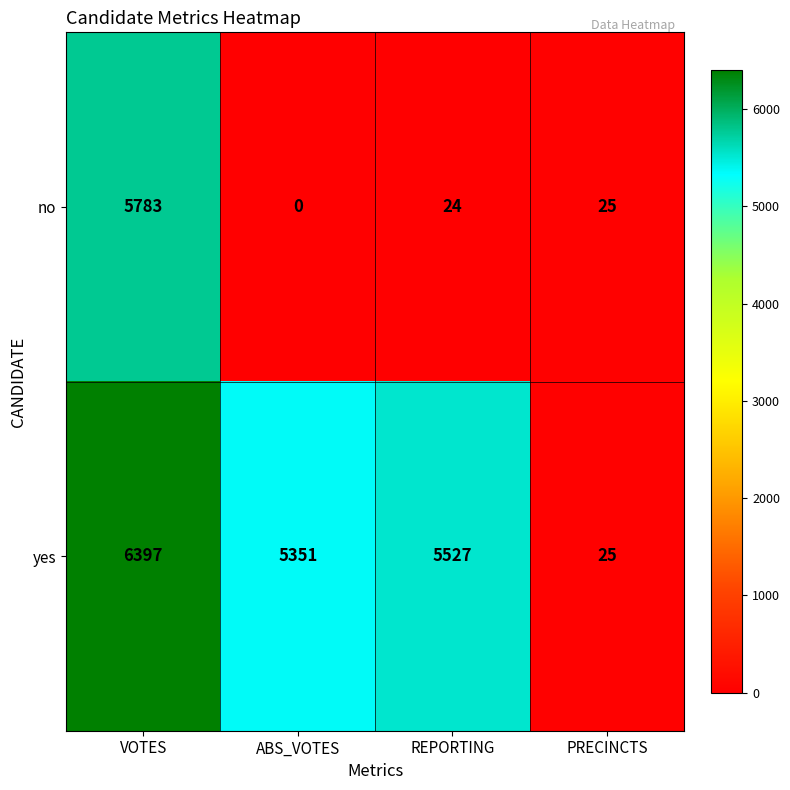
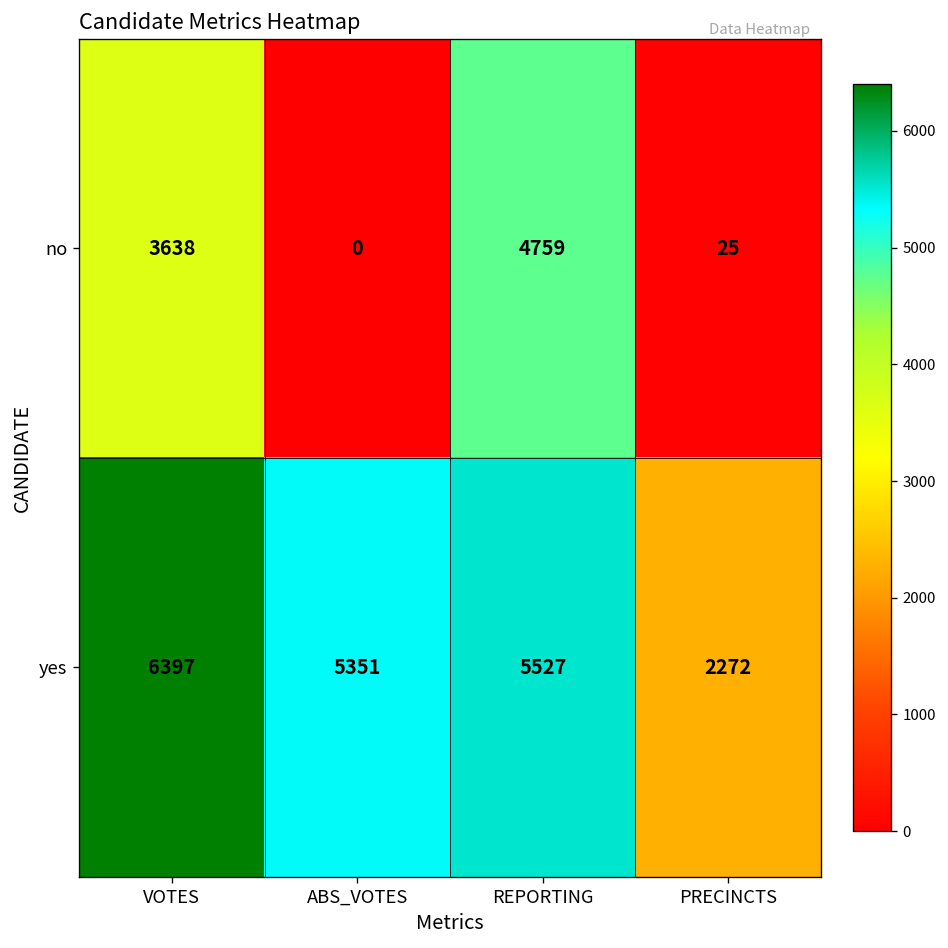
  {
    "no": {
-     "VOTES": 5783,
+     "VOTES": 3638,
      "ABS_VOTES": 0,
-     "REPORTING": 24,
+     "REPORTING": 4759,
      "PRECINCTS": 25
    },
    "yes": {
      "VOTES": 6397,
      "ABS_VOTES": 5351,
      "REPORTING": 5527,
-     "PRECINCTS": 25
+     "PRECINCTS": 2272
    }
  }
